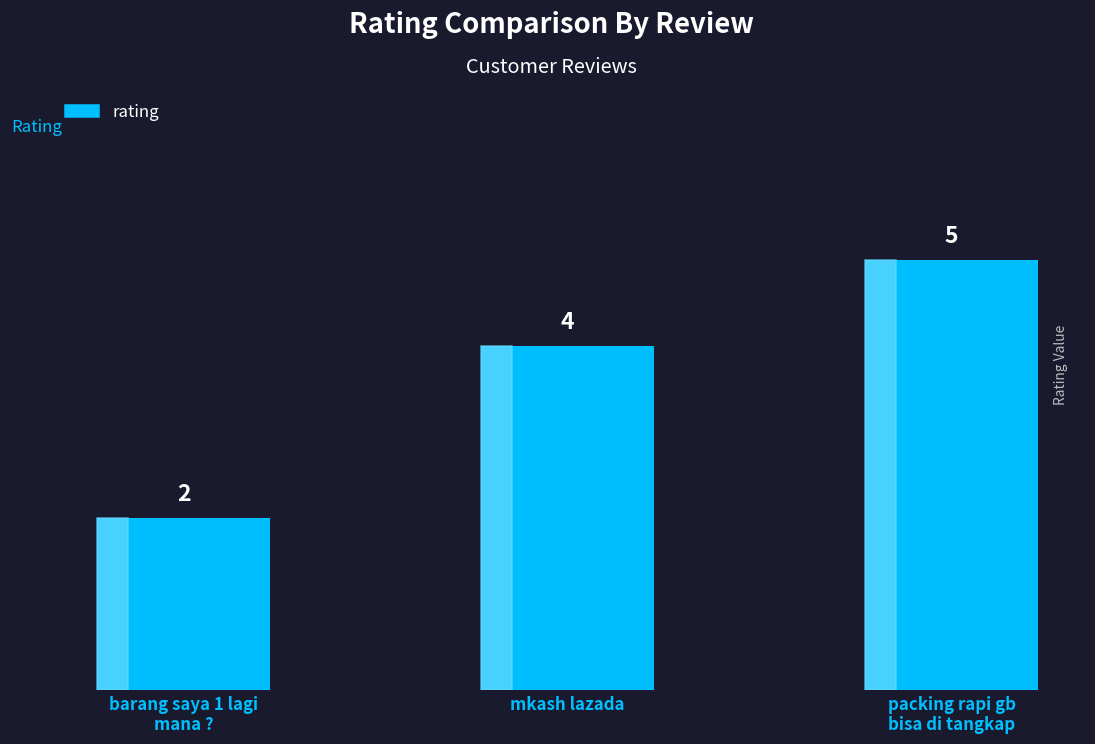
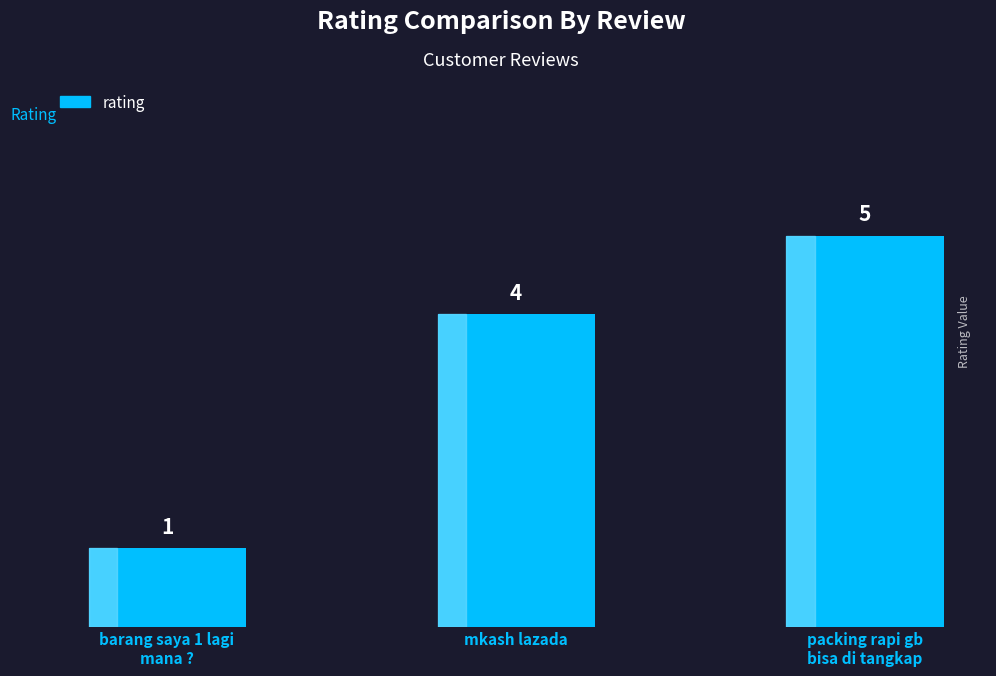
  {
-   "barang saya 1 lagi mana ?": 2,
+   "barang saya 1 lagi mana ?": 1,
    "mkash lazada": 4,
    "packing rapi gb bisa di tangkap": 5
  }
